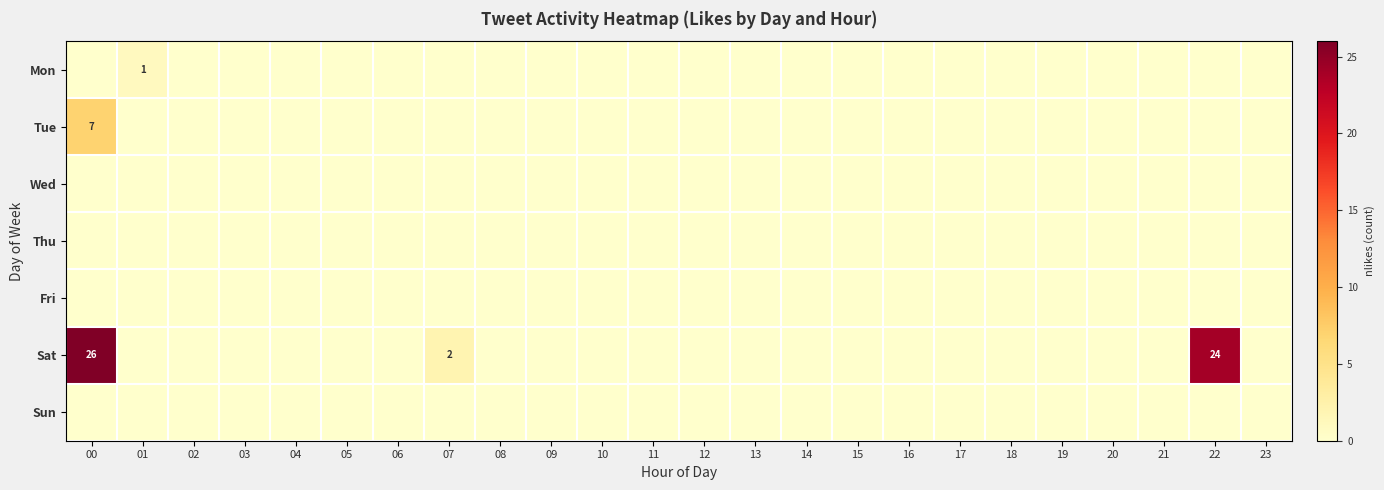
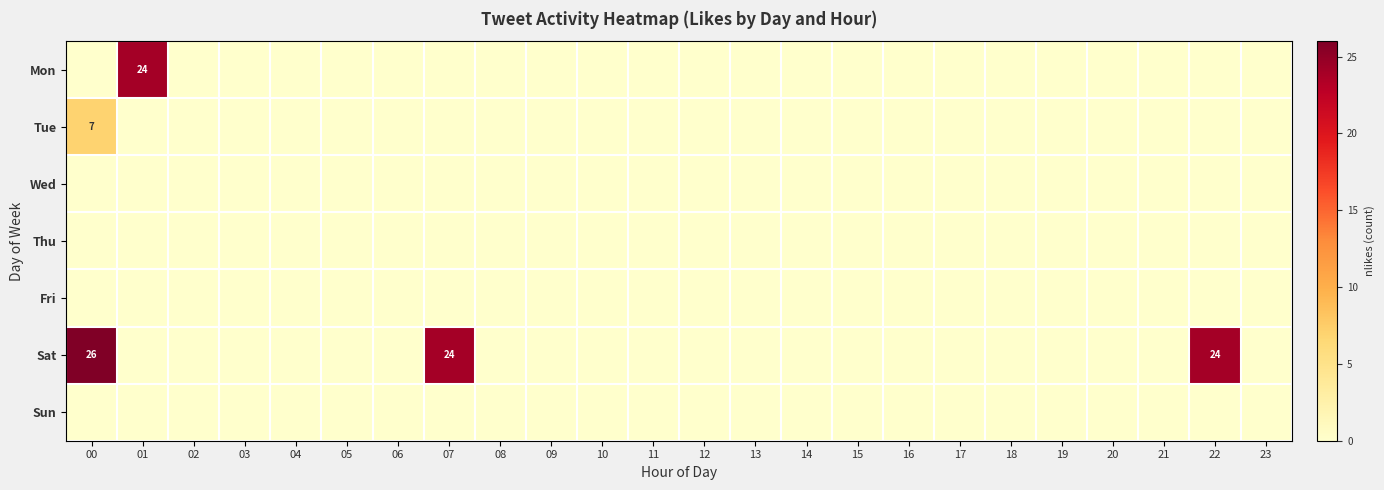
  {
    "Mon": {
-     "01": 1
+     "01": 24
    },
    "Tue": {
      "00": 7
    },
    "Sat": {
      "00": 26,
-     "07": 2,
+     "07": 24,
      "22": 24
    }
  }
